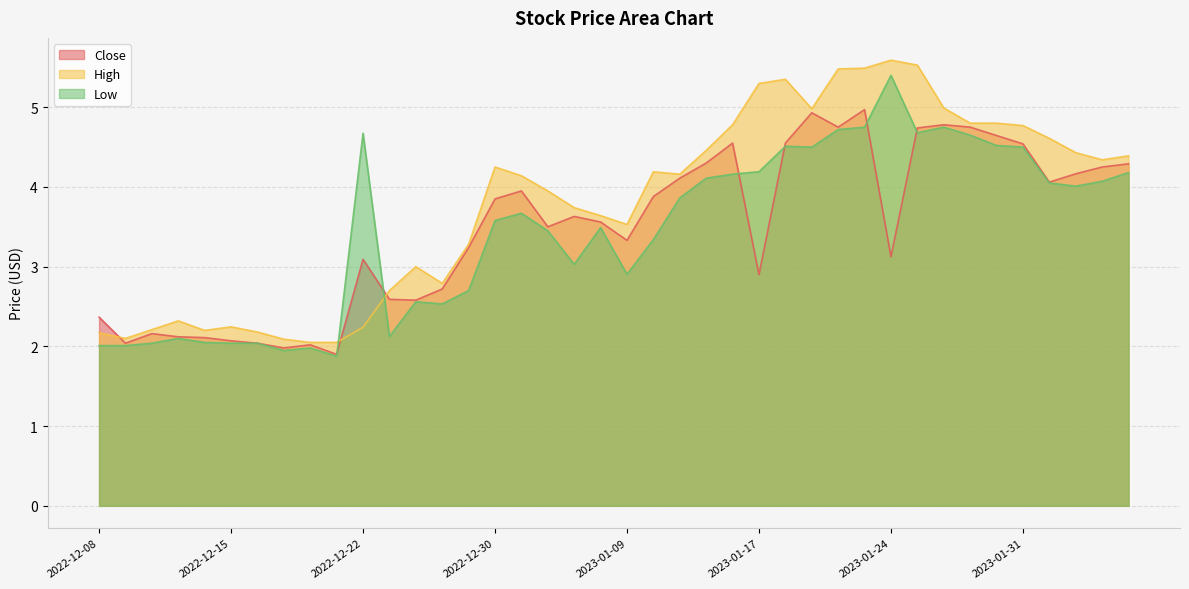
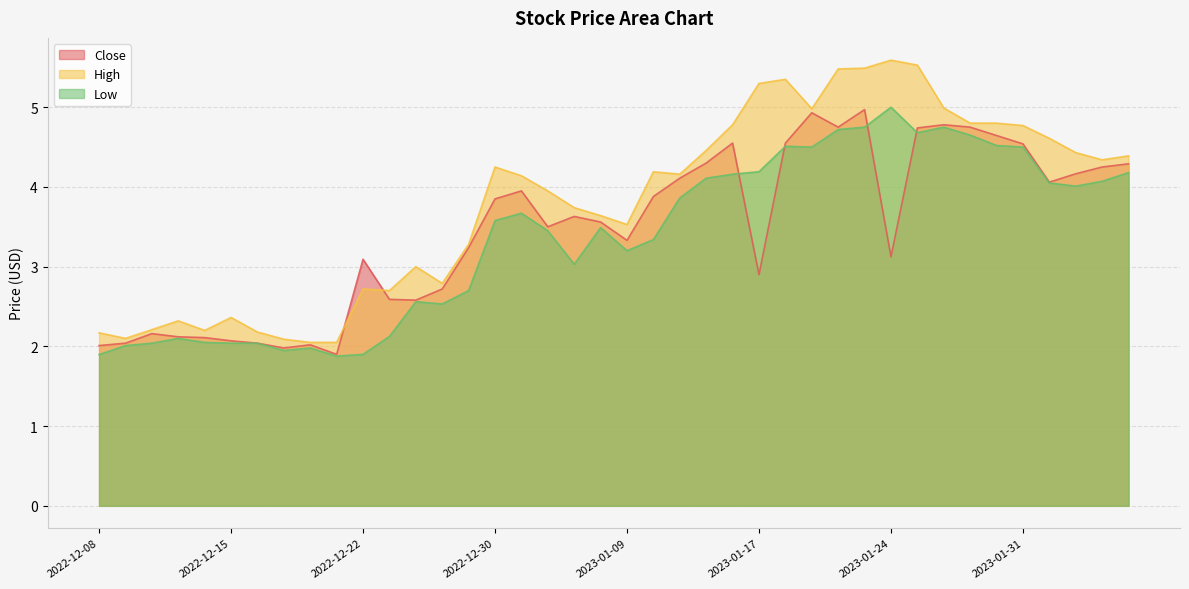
  {
    "Close": {
-     "2022-12-08": 2.4,
+     "2022-12-08": 2.0,
      "2022-12-22": 3.1,
      "2022-12-30": 3.8,
      "2023-01-09": 3.3,
      "2023-01-17": 2.9,
      "2023-01-24": 3.1,
      "2023-01-31": 4.5
    },
    "High": {
      "2022-12-08": 2.2,
-     "2022-12-15": 2.2,
-     "2022-12-22": 2.2,
+     "2022-12-15": 2.4,
+     "2022-12-22": 2.7,
      "2022-12-30": 4.3,
      "2023-01-09": 3.5,
      "2023-01-17": 5.3,
      "2023-01-24": 5.6,
      "2023-01-31": 4.8
    },
    "Low": {
-     "2022-12-08": 2.0,
-     "2022-12-22": 4.7,
+     "2022-12-08": 1.9,
+     "2022-12-22": 1.9,
      "2022-12-30": 3.6,
-     "2023-01-09": 2.9,
+     "2023-01-09": 3.2,
      "2023-01-17": 4.2,
-     "2023-01-24": 5.4,
+     "2023-01-24": 5.0,
      "2023-01-31": 4.5
    }
  }
